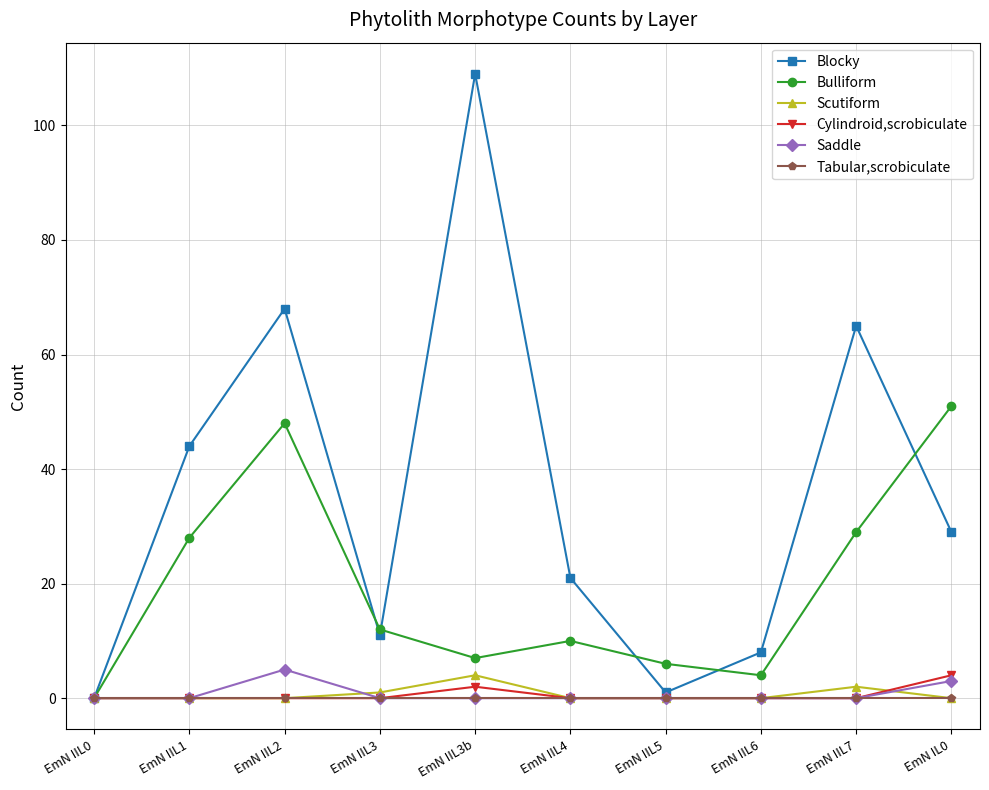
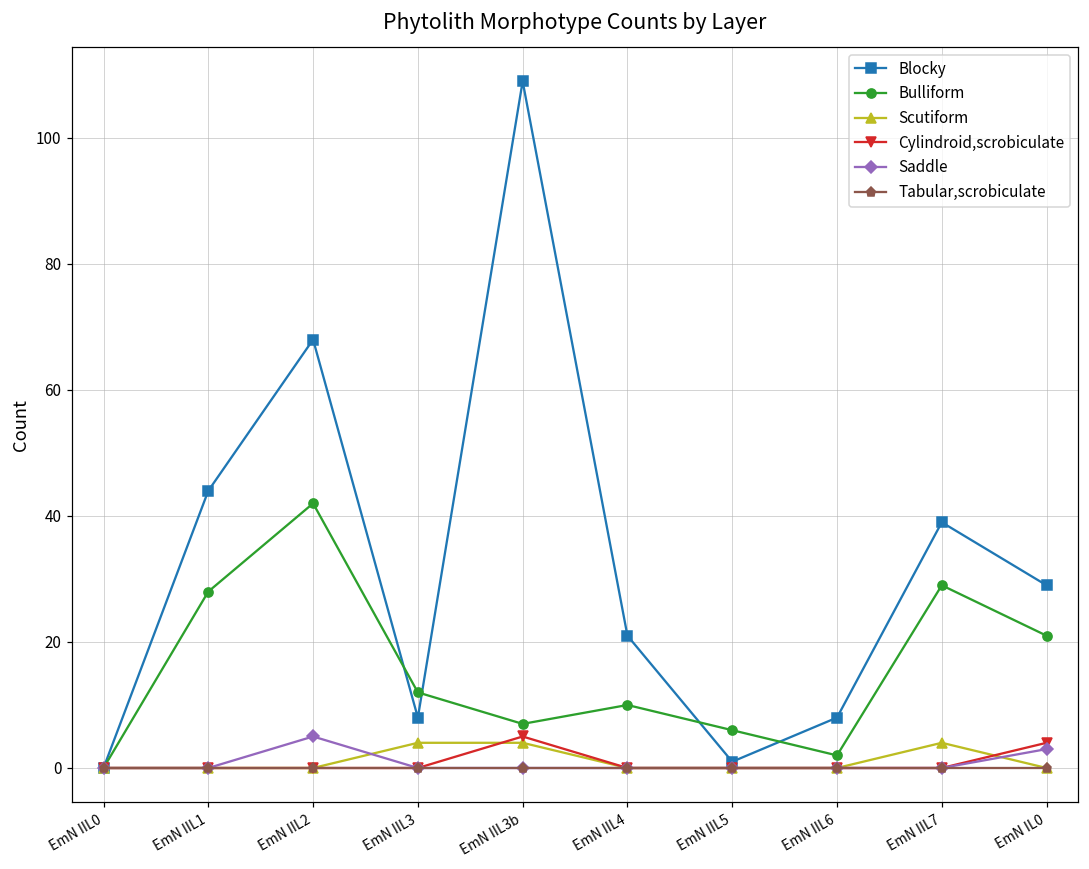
  {
    "Blocky": {
      "EmN IIL1": 44,
      "EmN IIL2": 68,
-     "EmN IIL3": 11,
+     "EmN IIL3": 8,
      "EmN IIL3b": 109,
      "EmN IIL4": 21,
      "EmN IIL5": 1,
      "EmN IIL6": 8,
-     "EmN IIL7": 65,
+     "EmN IIL7": 39,
      "EmN IL0": 29
    },
    "Bulliform": {
      "EmN IIL1": 28,
-     "EmN IIL2": 48,
+     "EmN IIL2": 42,
      "EmN IIL3": 12,
      "EmN IIL3b": 7,
      "EmN IIL4": 10,
      "EmN IIL5": 6,
-     "EmN IIL6": 4,
+     "EmN IIL6": 2,
      "EmN IIL7": 29,
-     "EmN IL0": 51
+     "EmN IL0": 21
    },
    "Scutiform": {
-     "EmN IIL3": 1,
+     "EmN IIL3": 4,
      "EmN IIL3b": 4,
-     "EmN IIL7": 2
+     "EmN IIL7": 4
    },
    "Cylindroid,scrobiculate": {
-     "EmN IIL3b": 2,
+     "EmN IIL3b": 5,
      "EmN IL0": 4
    },
    "Saddle": {
      "EmN IIL2": 5,
      "EmN IL0": 3
    }
  }
